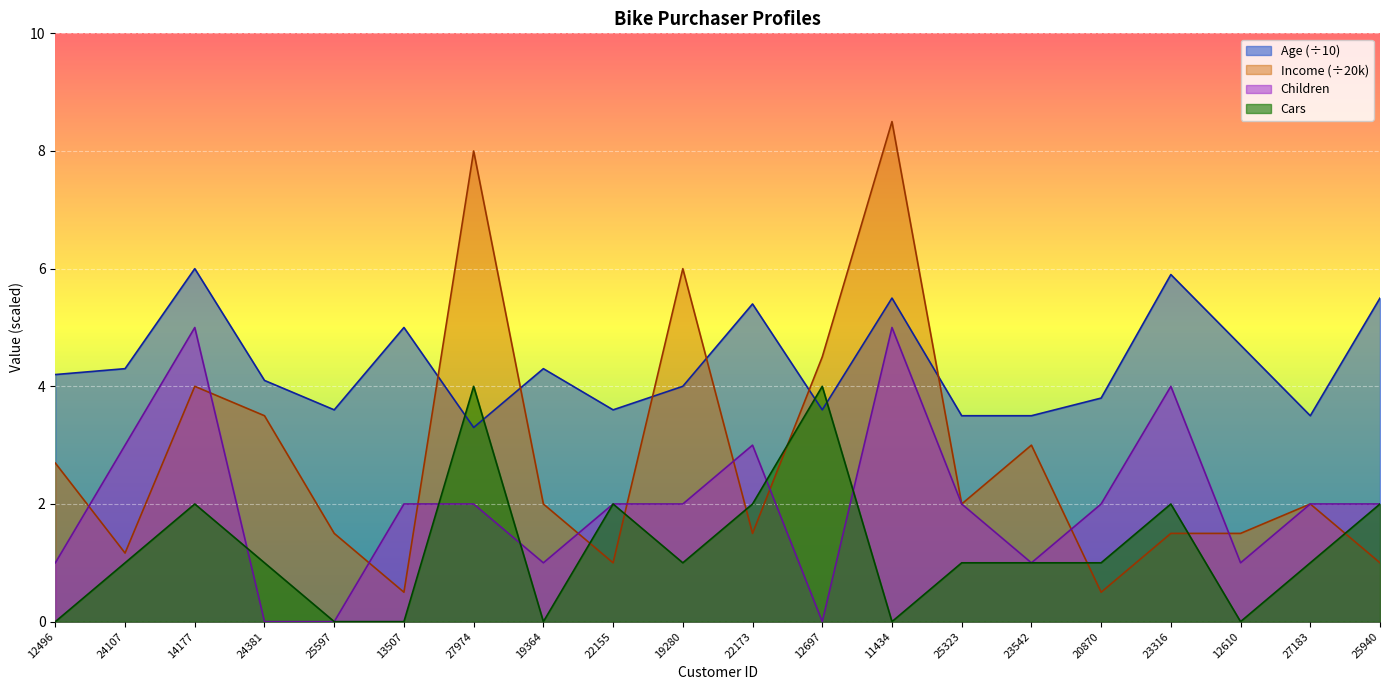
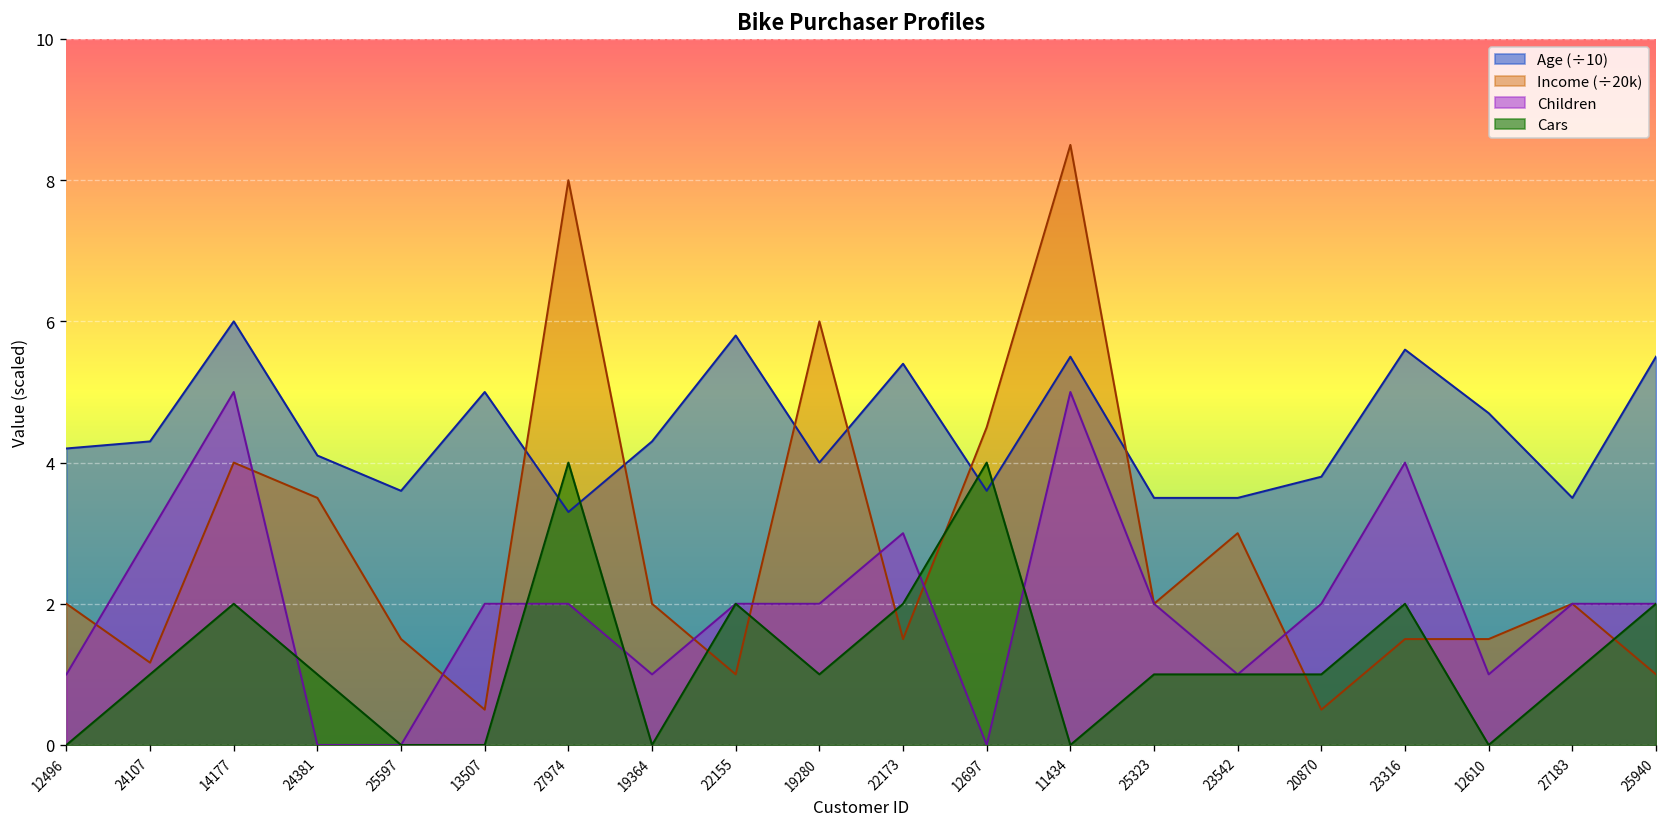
  {
    "Age (÷10)": {
      "12496": 4.2,
      "24107": 4.3,
      "14177": 6.0,
      "24381": 4.1,
      "25597": 3.6,
      "13507": 5.0,
      "27974": 3.3,
      "19364": 4.3,
-     "22155": 3.6,
+     "22155": 5.8,
      "19280": 4.0,
      "22173": 5.4,
      "12697": 3.6,
      "11434": 5.5,
      "25323": 3.5,
      "23542": 3.5,
      "20870": 3.8,
-     "23316": 5.9,
+     "23316": 5.6,
      "12610": 4.7,
      "27183": 3.5,
      "25940": 5.5
    },
    "Income (÷20k)": {
-     "12496": 2.7,
+     "12496": 2.0,
      "24107": 1.2,
      "14177": 4.0,
      "24381": 3.5,
      "25597": 1.5,
      "13507": 0.5,
      "27974": 8.0,
      "19364": 2.0,
      "22155": 1.0,
      "19280": 6.0,
      "22173": 1.5,
      "12697": 4.5,
      "11434": 8.5,
      "23542": 3.0,
      "20870": 0.5,
      "23316": 1.5,
      "12610": 1.5,
      "25940": 1.0
    },
    "Children": {
      "12496": 1.0,
      "24107": 3.0,
      "14177": 5.0,
      "24381": 0.0,
      "13507": 2.0,
      "27974": 2.0,
      "19364": 1.0,
      "19280": 2.0,
      "22173": 3.0,
      "12697": 0.0,
      "11434": 5.0,
      "20870": 2.0,
      "23316": 4.0,
      "12610": 1.0
    },
    "Cars": {
      "12496": 0.0,
      "24107": 1.0,
      "14177": 2.0,
      "24381": 1.0,
      "13507": 0.0,
      "27974": 4.0,
      "19364": 0.0,
      "19280": 1.0,
      "22173": 2.0,
      "12697": 4.0,
      "11434": 0.0,
      "25323": 1.0,
      "20870": 1.0,
      "23316": 2.0,
      "12610": 0.0,
      "27183": 1.0
    }
  }
